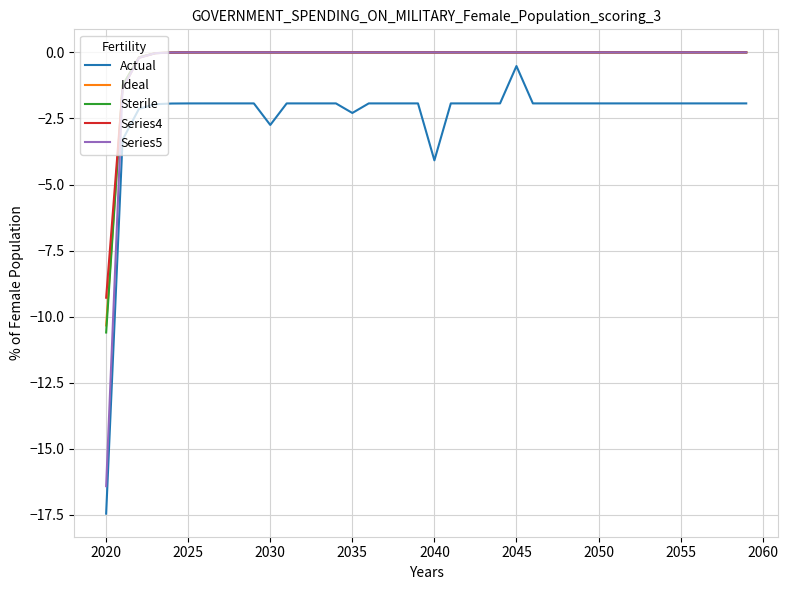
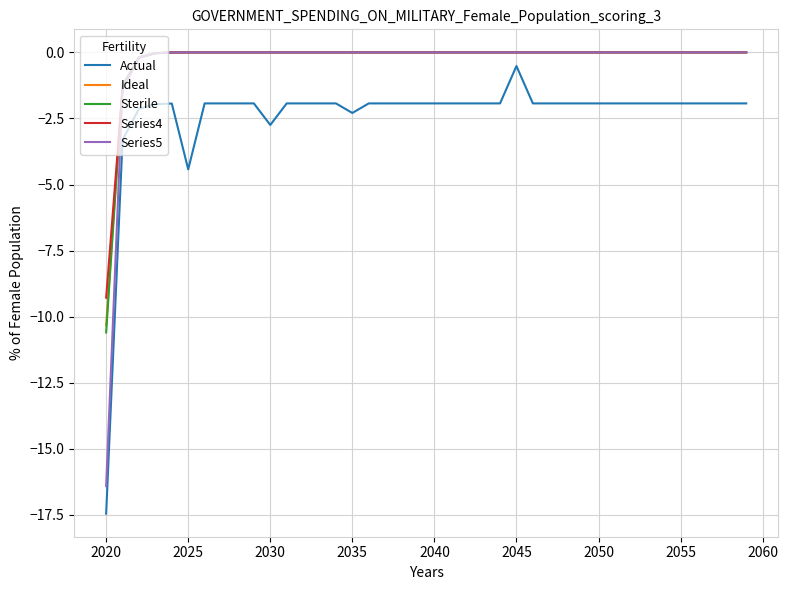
  {
    "Actual": {
      "2020": -17.5,
-     "2025": -1.9,
+     "2025": -4.4,
      "2030": -2.7,
      "2035": -2.3,
-     "2040": -4.1,
+     "2040": -1.9,
      "2045": -0.5,
      "2050": -1.9,
      "2055": -1.9
    },
    "Ideal": {
      "2020": -10.3
    },
    "Sterile": {
      "2020": -10.6
    },
    "Series4": {
      "2020": -9.3
    },
    "Series5": {
      "2020": -16.4
    }
  }
